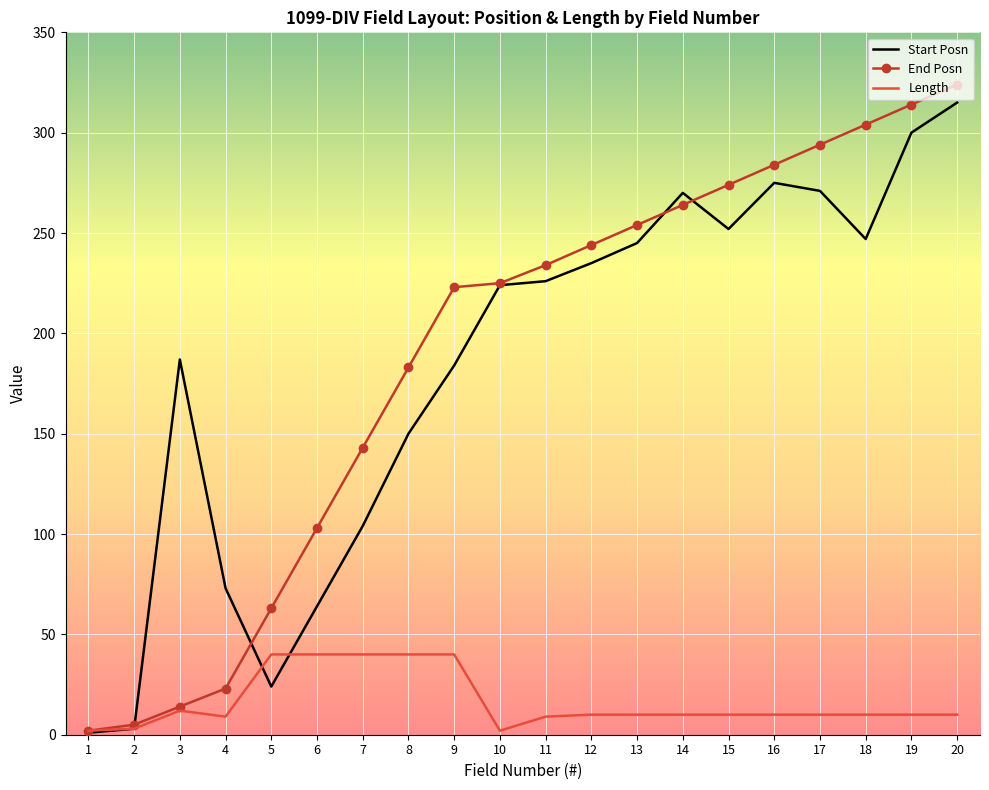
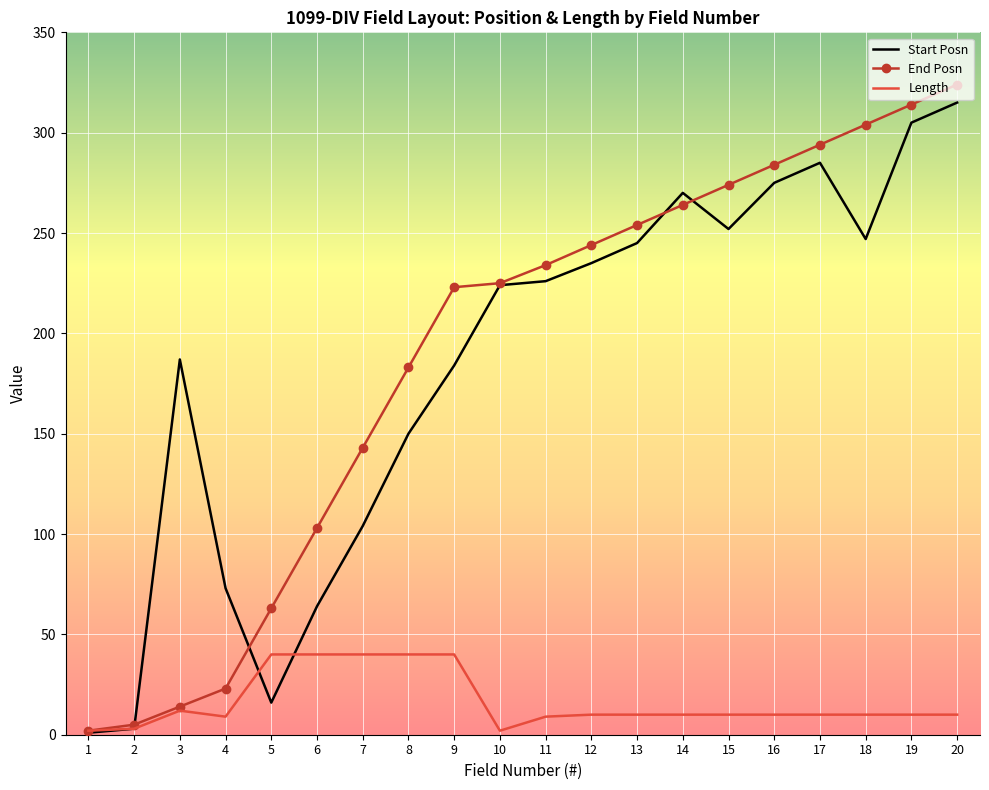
  {
    "Start Posn": {
      "3": 187,
      "4": 73,
-     "5": 24,
+     "5": 16,
      "6": 64,
      "7": 104,
      "8": 150,
      "9": 184,
      "11": 226,
      "12": 235,
      "13": 245,
      "14": 270,
      "15": 252,
      "16": 275,
-     "17": 271,
+     "17": 285,
      "18": 247,
-     "19": 300,
+     "19": 305,
      "20": 315
    }
  }
